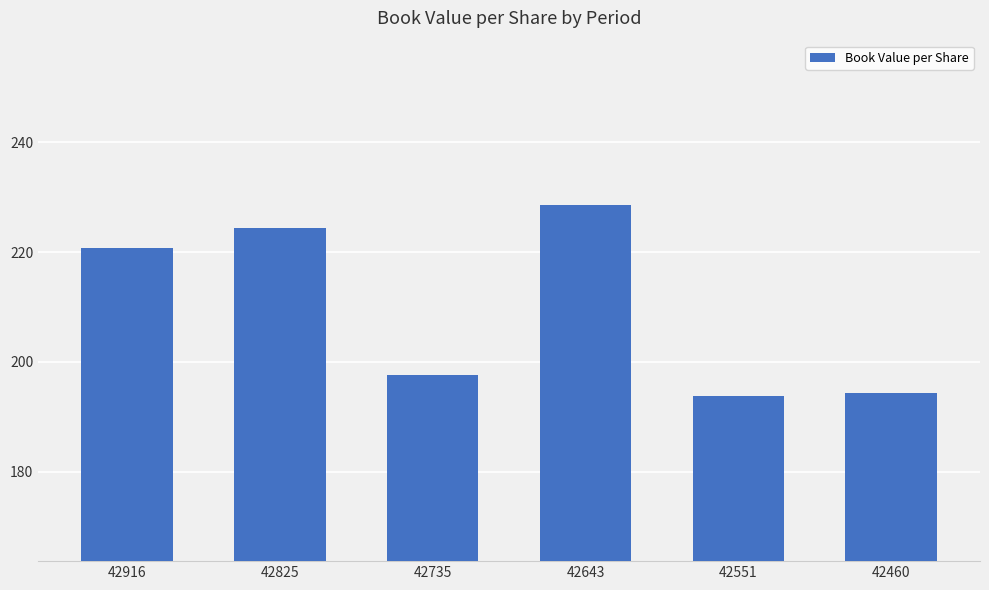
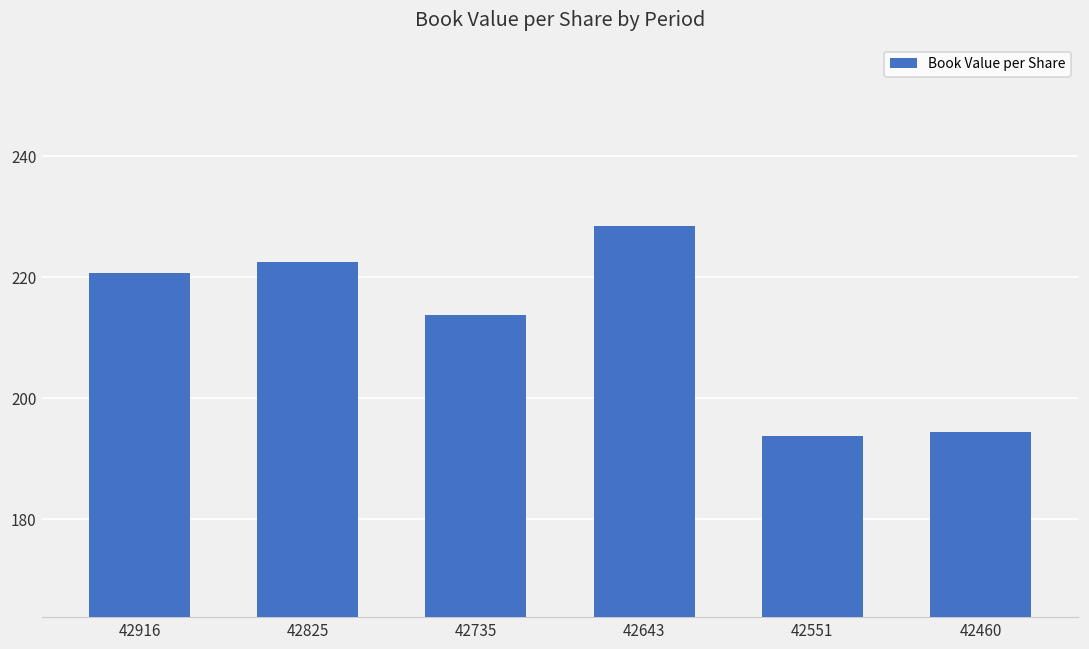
  {
    "42916": 221,
-   "42825": 224,
-   "42735": 198,
+   "42825": 223,
+   "42735": 214,
    "42643": 228,
    "42551": 194,
    "42460": 194
  }
